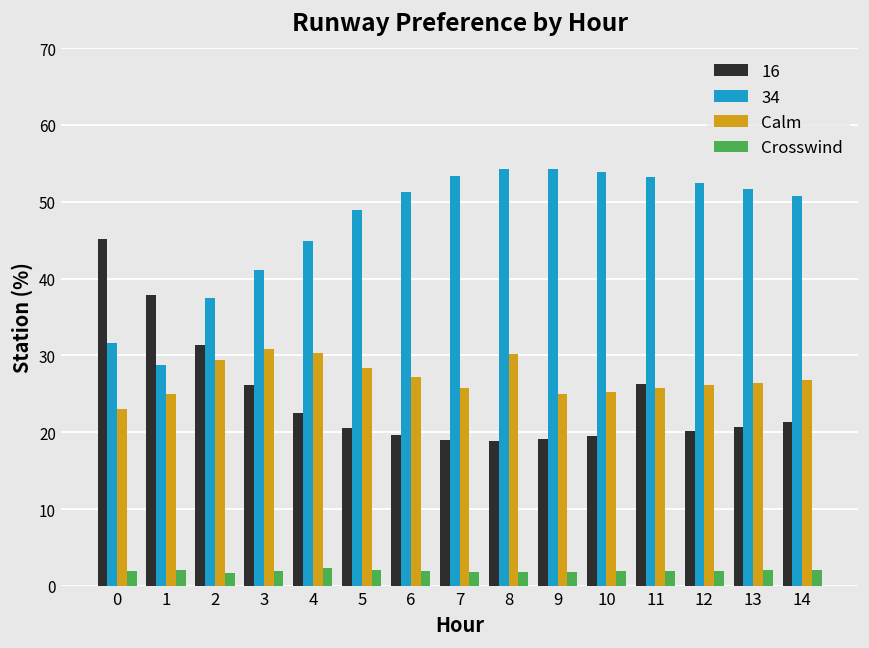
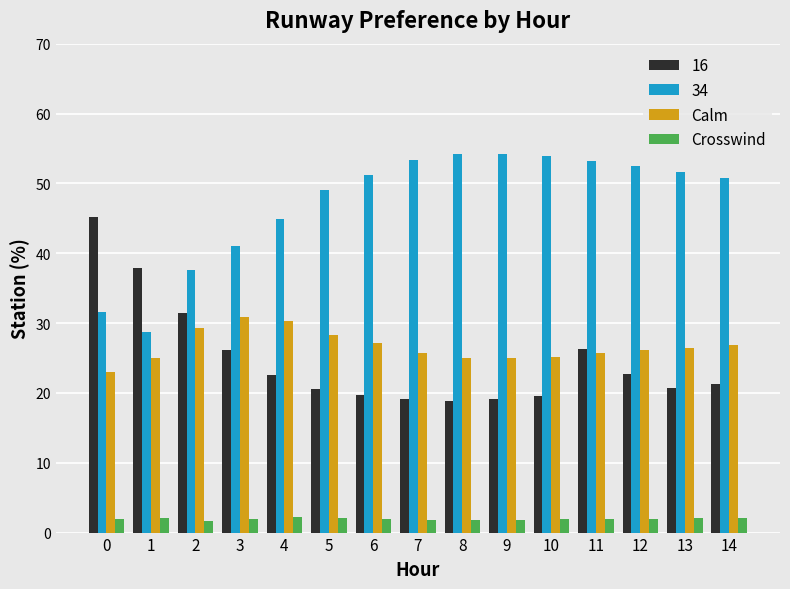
  {
    "16": {
      "0": 45,
      "1": 38,
      "2": 31,
      "3": 26,
      "4": 23,
      "5": 21,
      "6": 20,
      "7": 19,
      "8": 19,
      "9": 19,
      "10": 20,
      "11": 26,
-     "12": 20,
+     "12": 23,
      "13": 21,
      "14": 21
    },
    "34": {
      "0": 32,
      "1": 29,
      "2": 38,
      "3": 41,
      "4": 45,
      "5": 49,
      "6": 51,
      "7": 53,
      "8": 54,
      "9": 54,
      "10": 54,
      "11": 53,
      "12": 52,
      "13": 52,
      "14": 51
    },
    "Calm": {
      "0": 23,
      "1": 25,
      "2": 29,
      "3": 31,
      "4": 30,
      "5": 28,
      "6": 27,
      "7": 26,
-     "8": 30,
+     "8": 25,
      "9": 25,
      "10": 25,
      "11": 26,
      "12": 26,
      "13": 26,
      "14": 27
    },
    "Crosswind": {
      "0": 2,
      "1": 2,
      "2": 2,
      "3": 2,
      "4": 2,
      "5": 2,
      "6": 2,
      "7": 2,
      "8": 2,
      "9": 2,
      "10": 2,
      "11": 2,
      "12": 2,
      "13": 2,
      "14": 2
    }
  }
